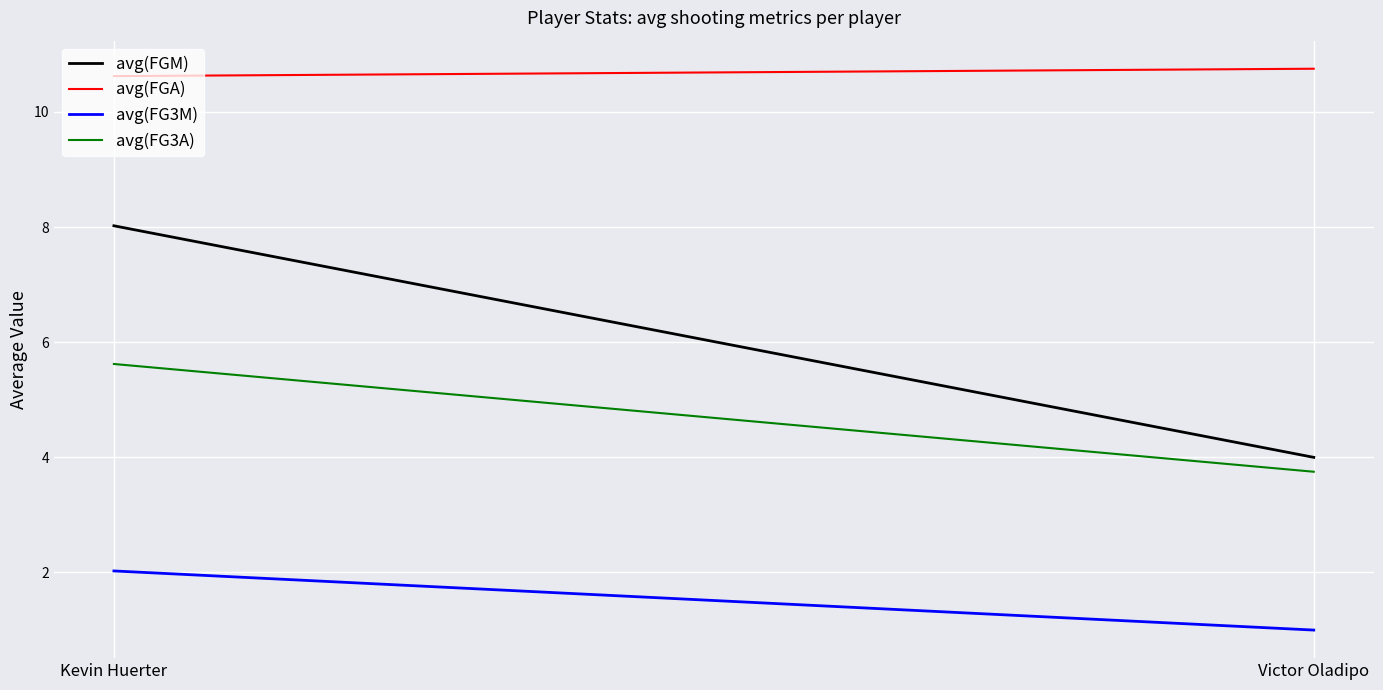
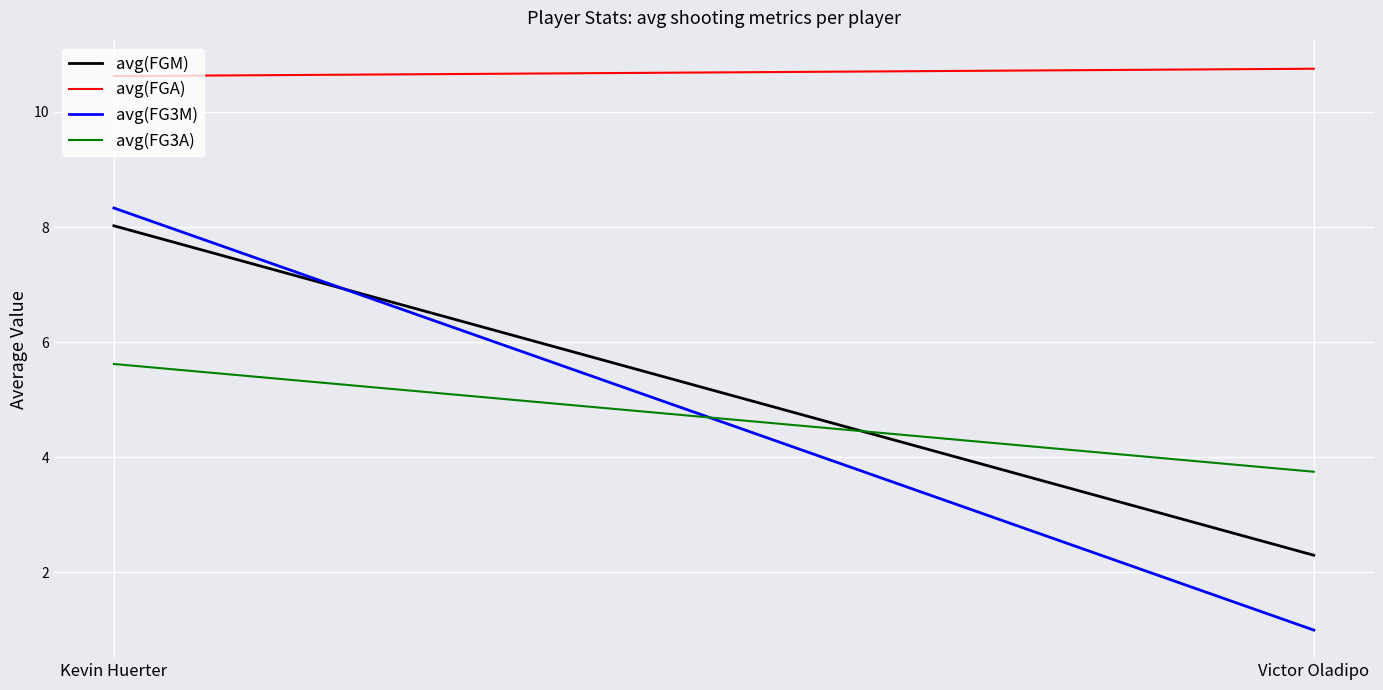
  {
    "avg(FGM)": {
      "Kevin Huerter": 8.0,
-     "Victor Oladipo": 4.0
+     "Victor Oladipo": 2.3
    },
    "avg(FGA)": {
      "Victor Oladipo": 10.8
    },
    "avg(FG3M)": {
-     "Kevin Huerter": 2.0,
+     "Kevin Huerter": 8.3,
      "Victor Oladipo": 1.0
    },
    "avg(FG3A)": {
      "Kevin Huerter": 5.6,
      "Victor Oladipo": 3.8
    }
  }
